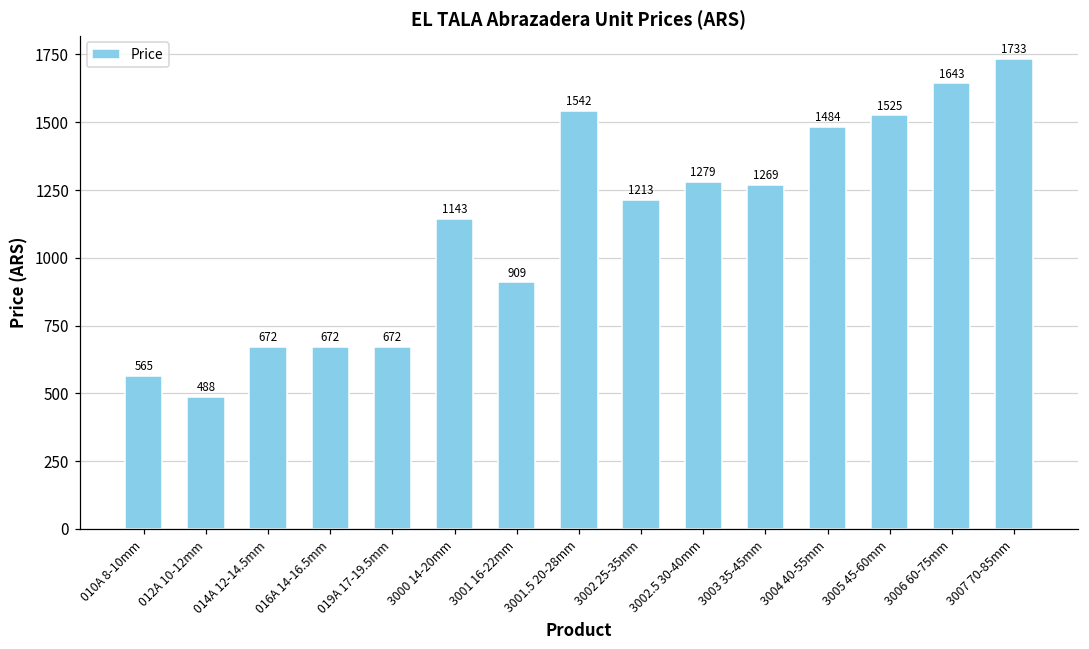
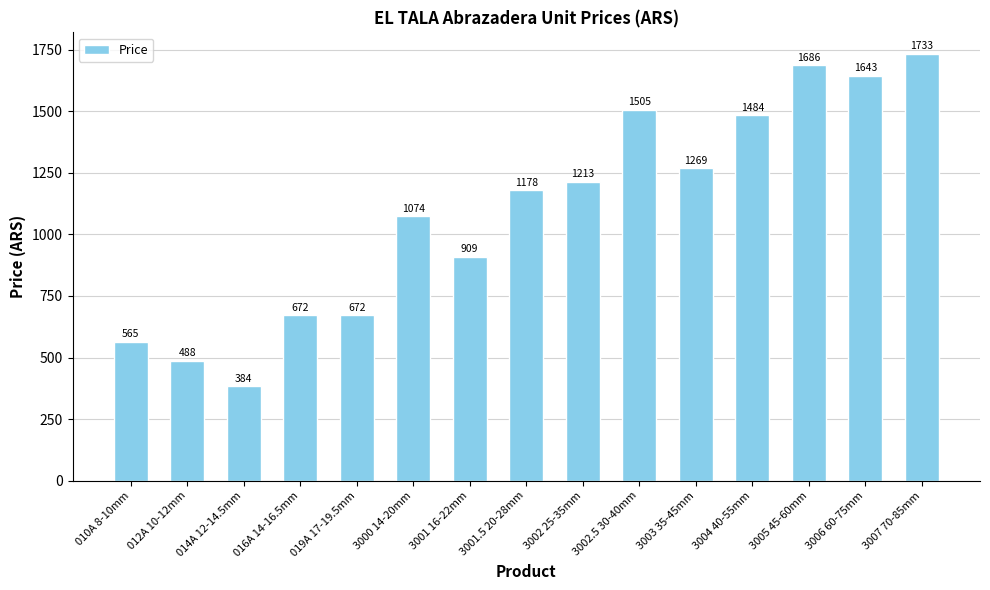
  {
    "010A 8-10mm": 565,
    "012A 10-12mm": 488,
-   "014A 12-14.5mm": 672,
+   "014A 12-14.5mm": 384,
    "016A 14-16.5mm": 672,
    "019A 17-19.5mm": 672,
-   "3000 14-20mm": 1143,
+   "3000 14-20mm": 1074,
    "3001 16-22mm": 909,
-   "3001.5 20-28mm": 1542,
+   "3001.5 20-28mm": 1178,
    "3002 25-35mm": 1213,
-   "3002.5 30-40mm": 1279,
+   "3002.5 30-40mm": 1505,
    "3003 35-45mm": 1269,
    "3004 40-55mm": 1484,
-   "3005 45-60mm": 1525,
+   "3005 45-60mm": 1686,
    "3006 60-75mm": 1643,
    "3007 70-85mm": 1733
  }
